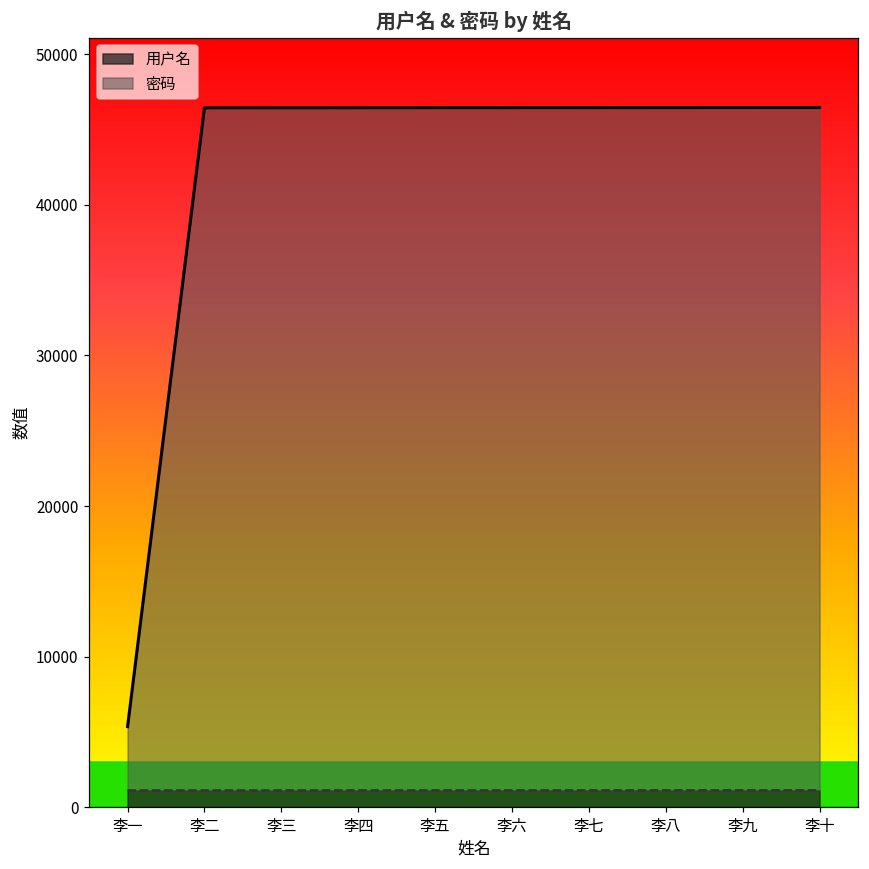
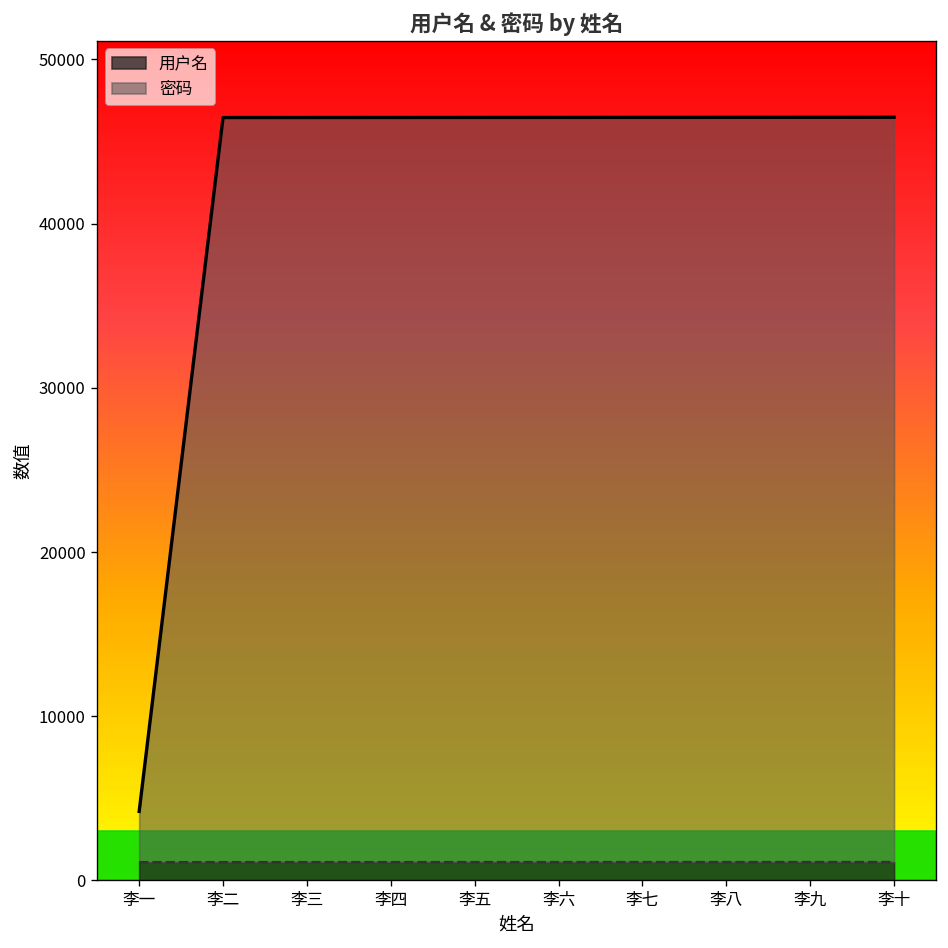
  {
    "密码": {
-     "李一": 4200,
+     "李一": 3100,
      "李二": 45300,
      "李三": 45300,
      "李四": 45300,
      "李五": 45300,
      "李六": 45300,
      "李七": 45400,
      "李八": 45400,
      "李九": 45400,
      "李十": 45400
    }
  }
